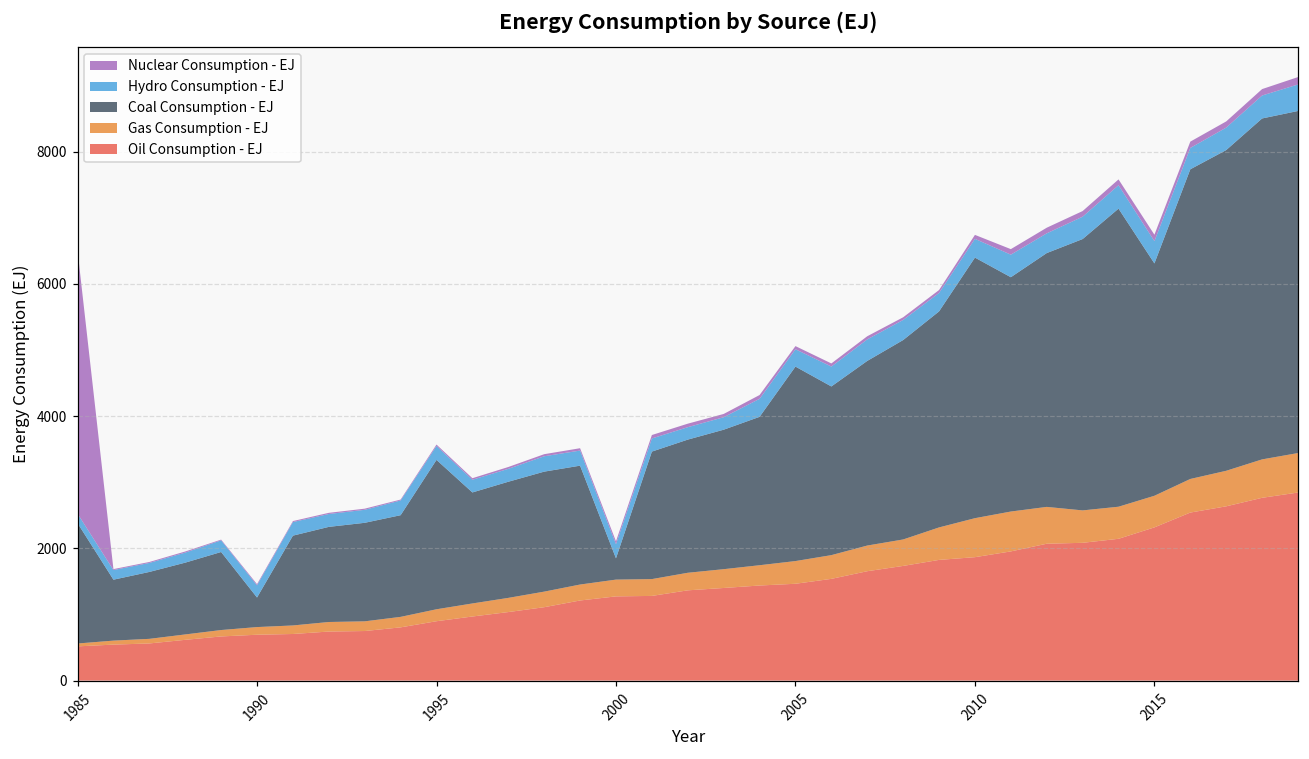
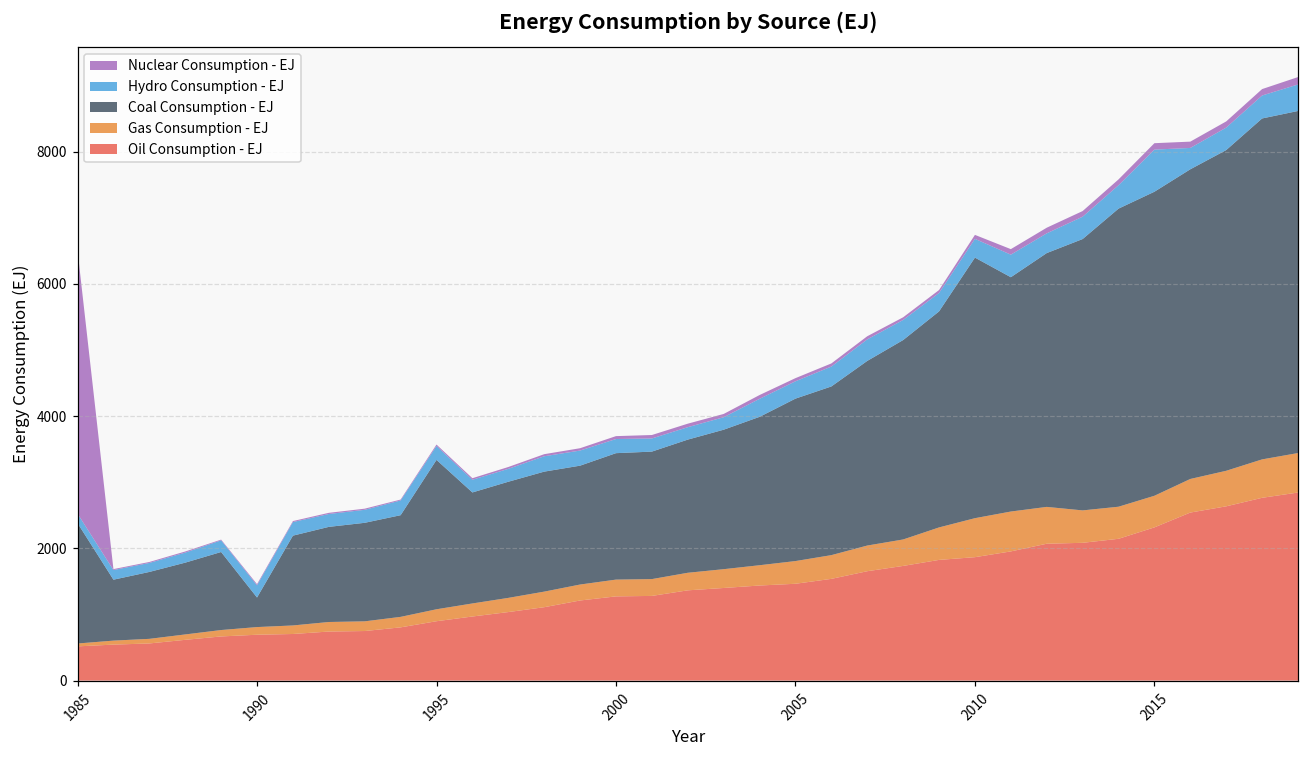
  {
    "Coal Consumption - EJ": {
      "1985": 1800,
      "1990": 400,
      "1995": 2300,
-     "2000": 300,
-     "2005": 2900,
+     "2000": 1900,
+     "2005": 2500,
      "2010": 3900,
-     "2015": 3500
+     "2015": 4600
    },
    "Hydro Consumption - EJ": {
      "1985": 100,
      "2000": 200,
      "2005": 300,
      "2010": 300,
-     "2015": 300
+     "2015": 600
    },
    "Nuclear Consumption - EJ": {
      "1985": 4000,
      "2000": 0,
      "2005": 0,
      "2010": 100,
      "2015": 100
    }
  }
